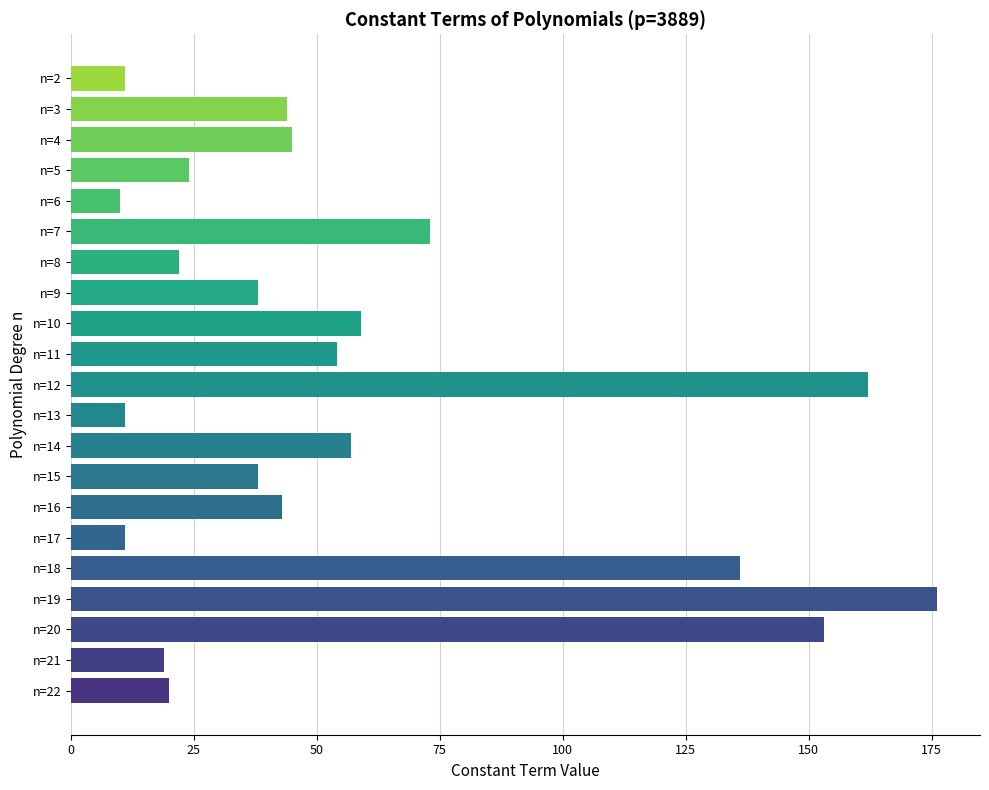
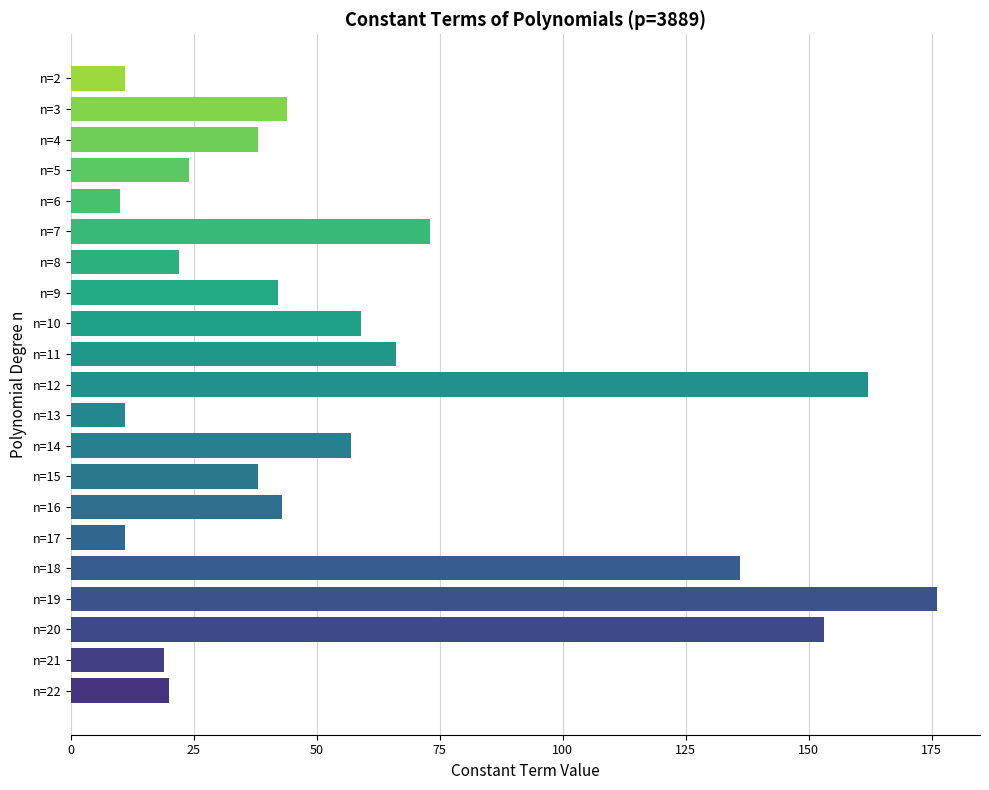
  {
    "n=2": 11,
    "n=3": 44,
-   "n=4": 45,
+   "n=4": 38,
    "n=5": 24,
    "n=6": 10,
    "n=7": 73,
    "n=8": 22,
-   "n=9": 38,
+   "n=9": 42,
    "n=10": 59,
-   "n=11": 54,
+   "n=11": 66,
    "n=12": 162,
    "n=13": 11,
    "n=14": 57,
    "n=15": 38,
    "n=16": 43,
    "n=17": 11,
    "n=18": 136,
    "n=19": 176,
    "n=20": 153,
    "n=21": 19,
    "n=22": 20
  }
